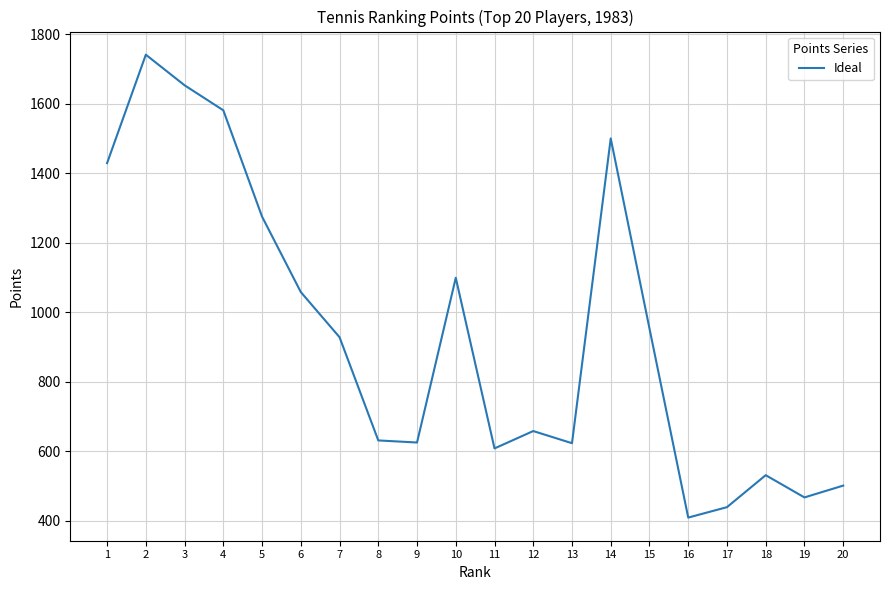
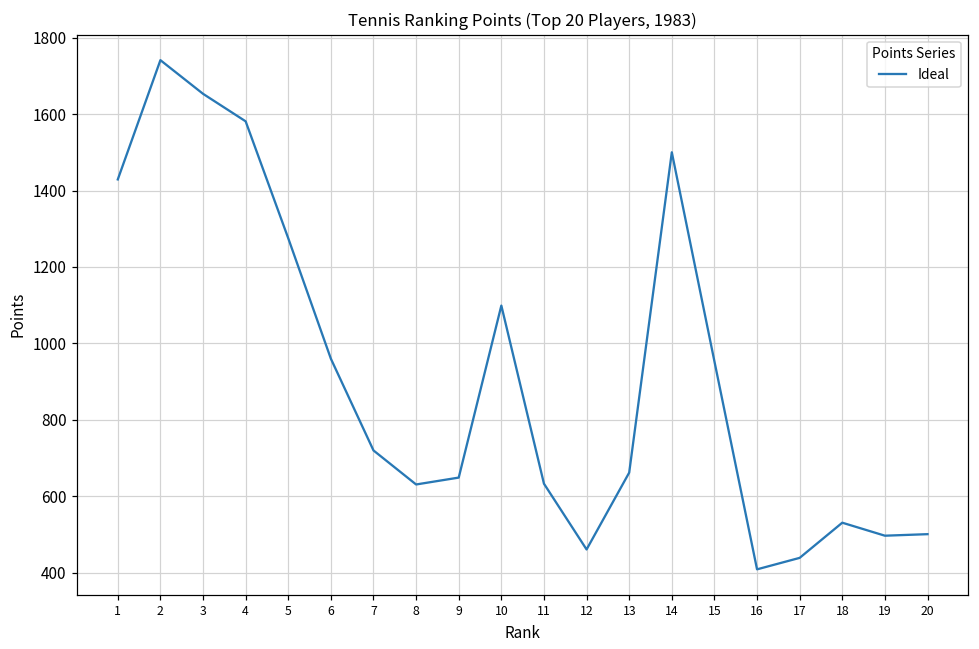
  {
    "1": 1430,
    "2": 1740,
    "3": 1650,
    "4": 1580,
    "5": 1280,
-   "6": 1060,
-   "7": 930,
+   "6": 960,
+   "7": 720,
    "8": 630,
-   "9": 630,
+   "9": 650,
    "10": 1100,
-   "11": 610,
-   "12": 660,
-   "13": 620,
+   "11": 630,
+   "12": 460,
+   "13": 660,
    "14": 1500,
    "15": 950,
    "16": 410,
    "17": 440,
    "18": 530,
-   "19": 470,
+   "19": 500,
    "20": 500
  }
